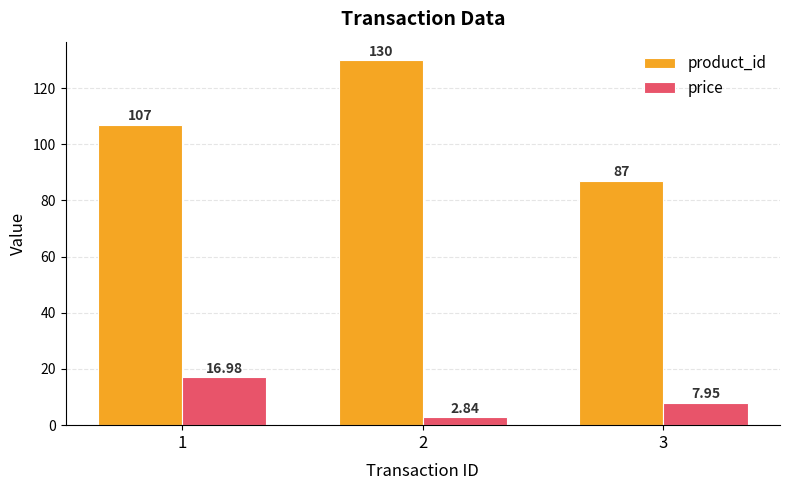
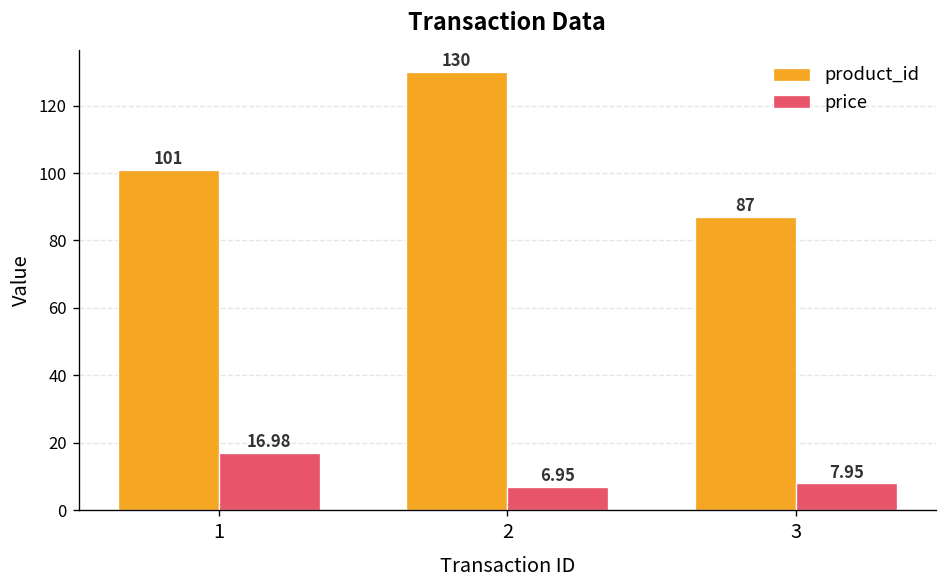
  {
    "product_id": {
-     "1": 107,
+     "1": 101,
      "2": 130,
      "3": 87
    },
    "price": {
      "1": 16.98,
-     "2": 2.84,
+     "2": 6.95,
      "3": 7.95
    }
  }
